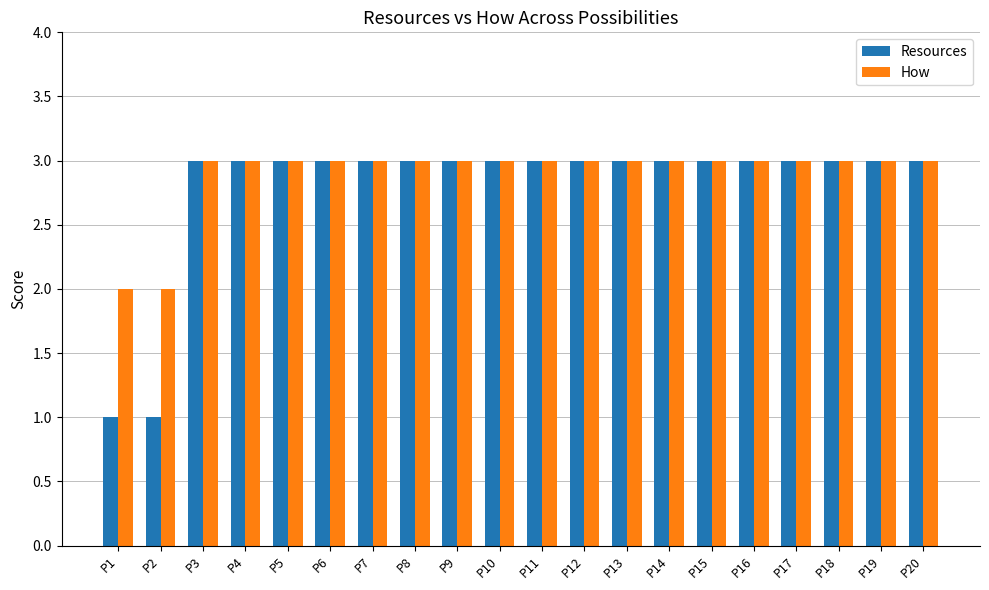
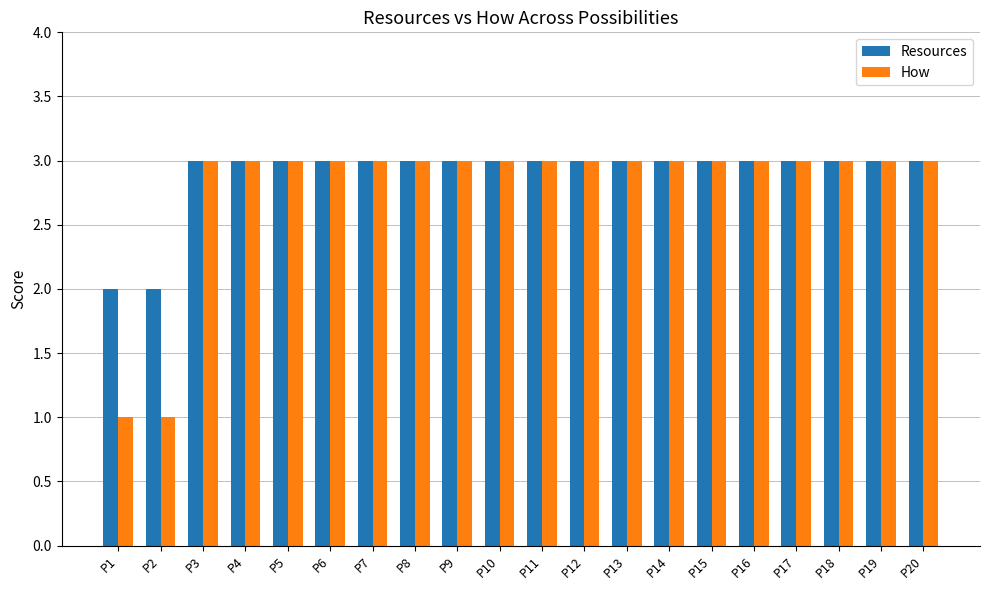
  {
    "Resources": {
-     "P1": 1,
-     "P2": 1,
+     "P1": 2,
+     "P2": 2,
      "P3": 3,
      "P4": 3,
      "P5": 3,
      "P6": 3,
      "P7": 3,
      "P8": 3,
      "P9": 3,
      "P10": 3,
      "P11": 3,
      "P12": 3,
      "P13": 3,
      "P14": 3,
      "P15": 3,
      "P16": 3,
      "P17": 3,
      "P18": 3,
      "P19": 3,
      "P20": 3
    },
    "How": {
-     "P1": 2,
-     "P2": 2,
+     "P1": 1,
+     "P2": 1,
      "P3": 3,
      "P4": 3,
      "P5": 3,
      "P6": 3,
      "P7": 3,
      "P8": 3,
      "P9": 3,
      "P10": 3,
      "P11": 3,
      "P12": 3,
      "P13": 3,
      "P14": 3,
      "P15": 3,
      "P16": 3,
      "P17": 3,
      "P18": 3,
      "P19": 3,
      "P20": 3
    }
  }
